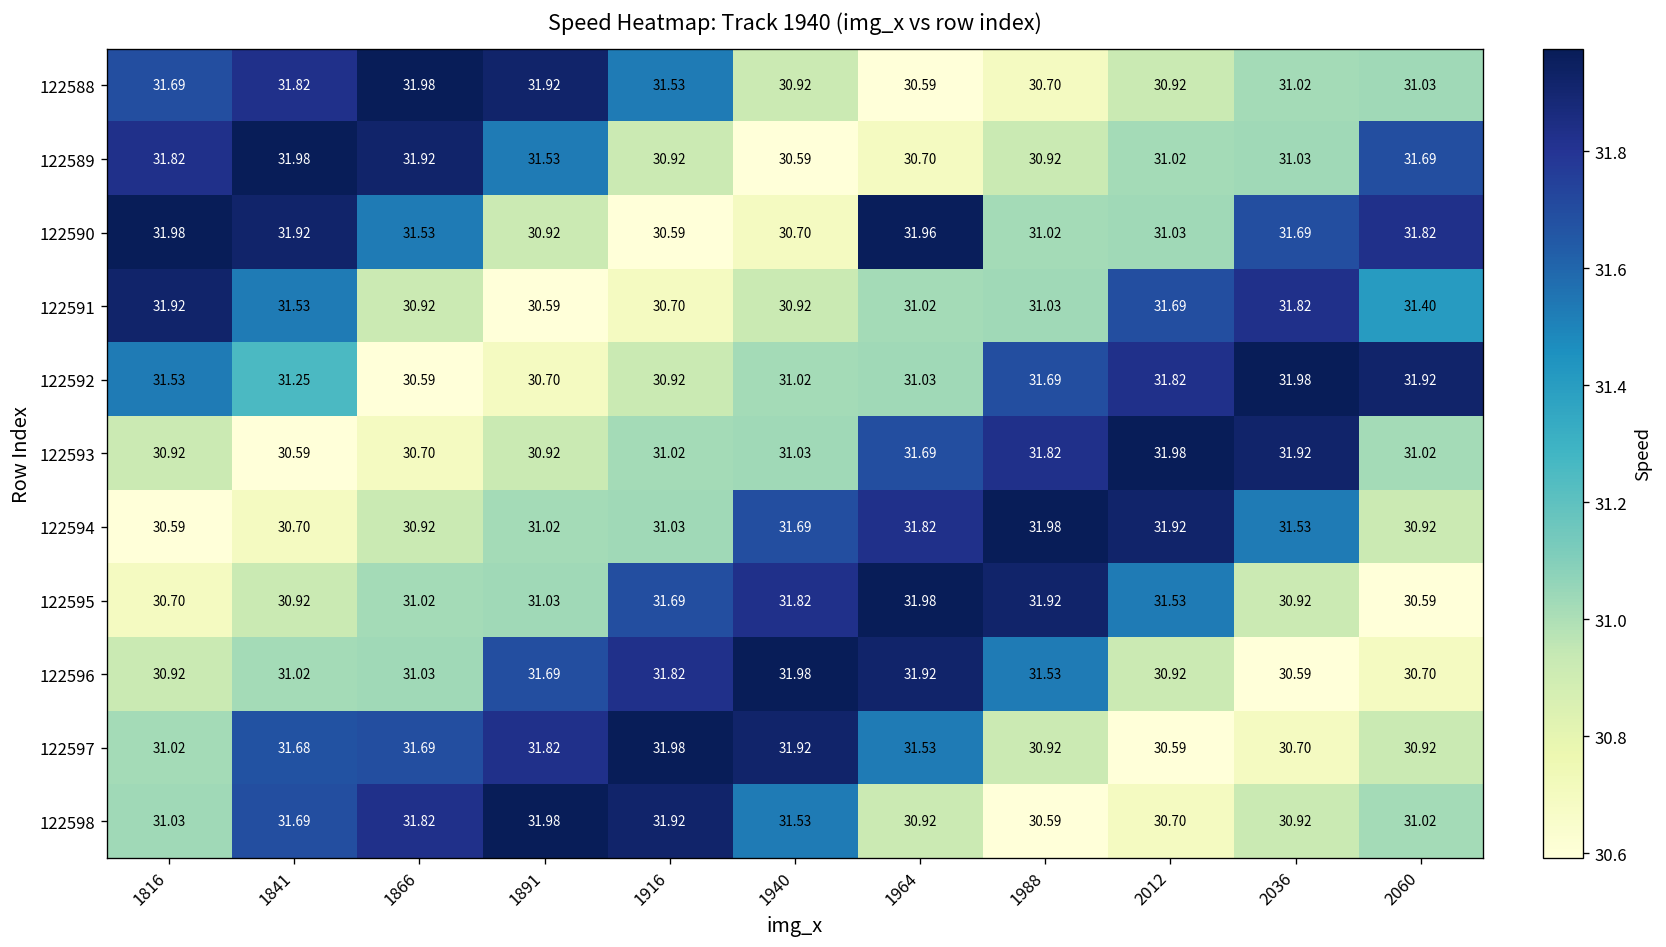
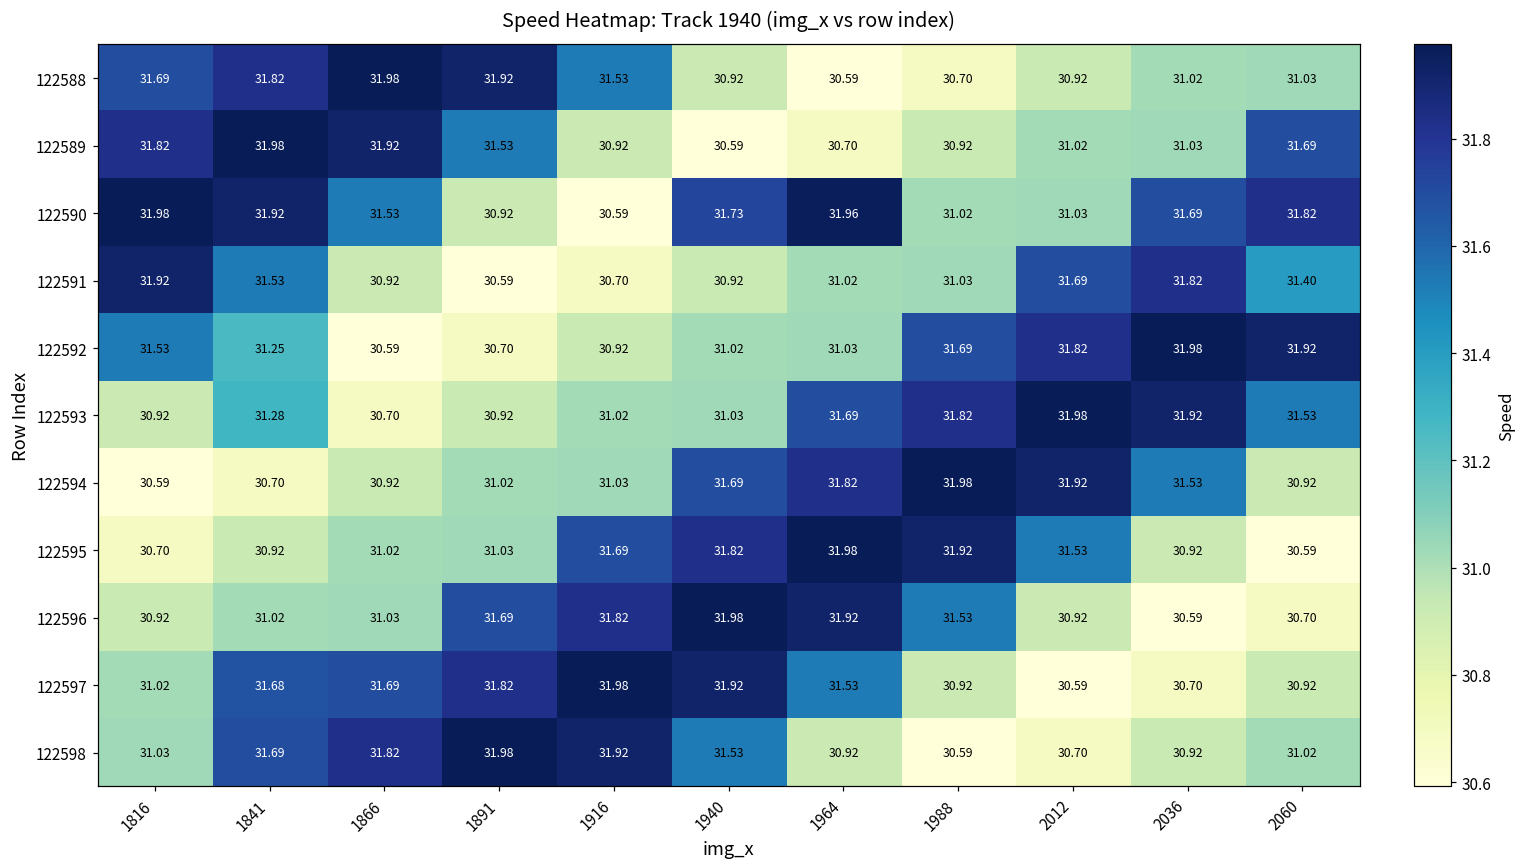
  {
    "122588": {
      "1816": 31.69,
      "1841": 31.82,
      "1866": 31.98,
      "1891": 31.92,
      "1916": 31.53,
      "1940": 30.92,
      "1964": 30.59,
      "1988": 30.70,
      "2012": 30.92,
      "2036": 31.02,
      "2060": 31.03
    },
    "122589": {
      "1816": 31.82,
      "1841": 31.98,
      "1866": 31.92,
      "1891": 31.53,
      "1916": 30.92,
      "1940": 30.59,
      "1964": 30.70,
      "1988": 30.92,
      "2012": 31.02,
      "2036": 31.03,
      "2060": 31.69
    },
    "122590": {
      "1816": 31.98,
      "1841": 31.92,
      "1866": 31.53,
      "1891": 30.92,
      "1916": 30.59,
-     "1940": 30.70,
+     "1940": 31.73,
      "1964": 31.96,
      "1988": 31.02,
      "2012": 31.03,
      "2036": 31.69,
      "2060": 31.82
    },
    "122591": {
      "1816": 31.92,
      "1841": 31.53,
      "1866": 30.92,
      "1891": 30.59,
      "1916": 30.70,
      "1940": 30.92,
      "1964": 31.02,
      "1988": 31.03,
      "2012": 31.69,
      "2036": 31.82,
      "2060": 31.40
    },
    "122592": {
      "1816": 31.53,
      "1841": 31.25,
      "1866": 30.59,
      "1891": 30.70,
      "1916": 30.92,
      "1940": 31.02,
      "1964": 31.03,
      "1988": 31.69,
      "2012": 31.82,
      "2036": 31.98,
      "2060": 31.92
    },
    "122593": {
      "1816": 30.92,
-     "1841": 30.59,
+     "1841": 31.28,
      "1866": 30.70,
      "1891": 30.92,
      "1916": 31.02,
      "1940": 31.03,
      "1964": 31.69,
      "1988": 31.82,
      "2012": 31.98,
      "2036": 31.92,
-     "2060": 31.02
+     "2060": 31.53
    },
    "122594": {
      "1816": 30.59,
      "1841": 30.70,
      "1866": 30.92,
      "1891": 31.02,
      "1916": 31.03,
      "1940": 31.69,
      "1964": 31.82,
      "1988": 31.98,
      "2012": 31.92,
      "2036": 31.53,
      "2060": 30.92
    },
    "122595": {
      "1816": 30.70,
      "1841": 30.92,
      "1866": 31.02,
      "1891": 31.03,
      "1916": 31.69,
      "1940": 31.82,
      "1964": 31.98,
      "1988": 31.92,
      "2012": 31.53,
      "2036": 30.92,
      "2060": 30.59
    },
    "122596": {
      "1816": 30.92,
      "1841": 31.02,
      "1866": 31.03,
      "1891": 31.69,
      "1916": 31.82,
      "1940": 31.98,
      "1964": 31.92,
      "1988": 31.53,
      "2012": 30.92,
      "2036": 30.59,
      "2060": 30.70
    },
    "122597": {
      "1816": 31.02,
      "1841": 31.68,
      "1866": 31.69,
      "1891": 31.82,
      "1916": 31.98,
      "1940": 31.92,
      "1964": 31.53,
      "1988": 30.92,
      "2012": 30.59,
      "2036": 30.70,
      "2060": 30.92
    },
    "122598": {
      "1816": 31.03,
      "1841": 31.69,
      "1866": 31.82,
      "1891": 31.98,
      "1916": 31.92,
      "1940": 31.53,
      "1964": 30.92,
      "1988": 30.59,
      "2012": 30.70,
      "2036": 30.92,
      "2060": 31.02
    }
  }
